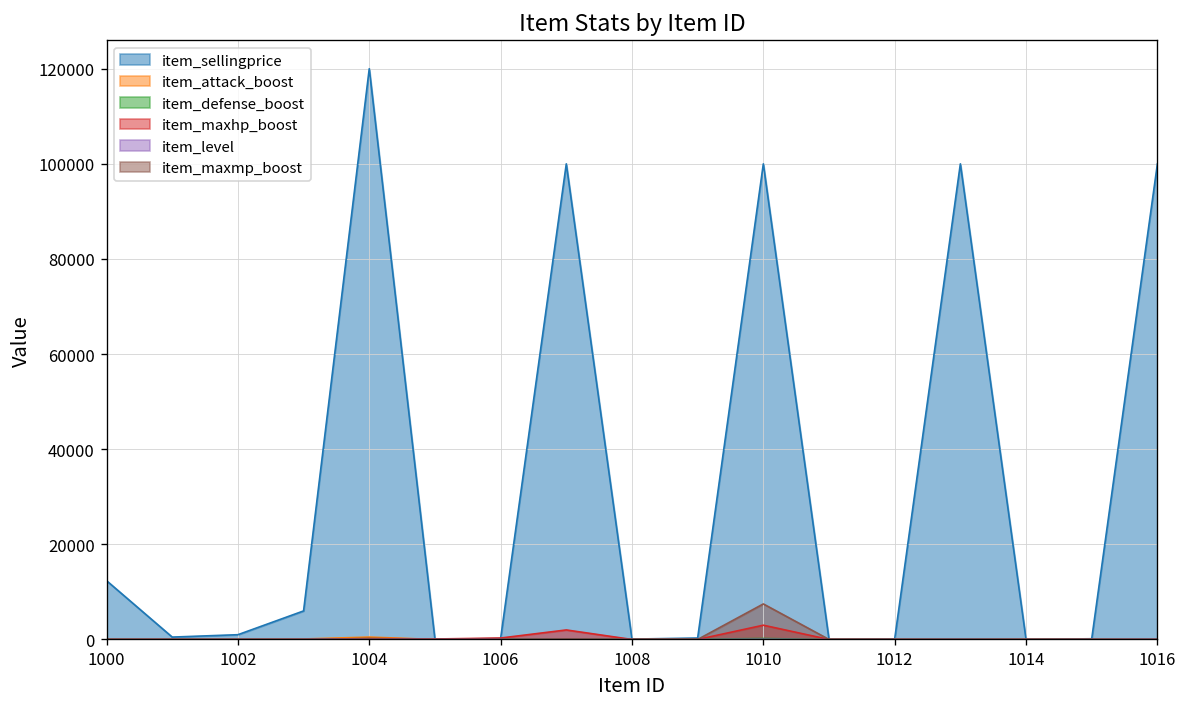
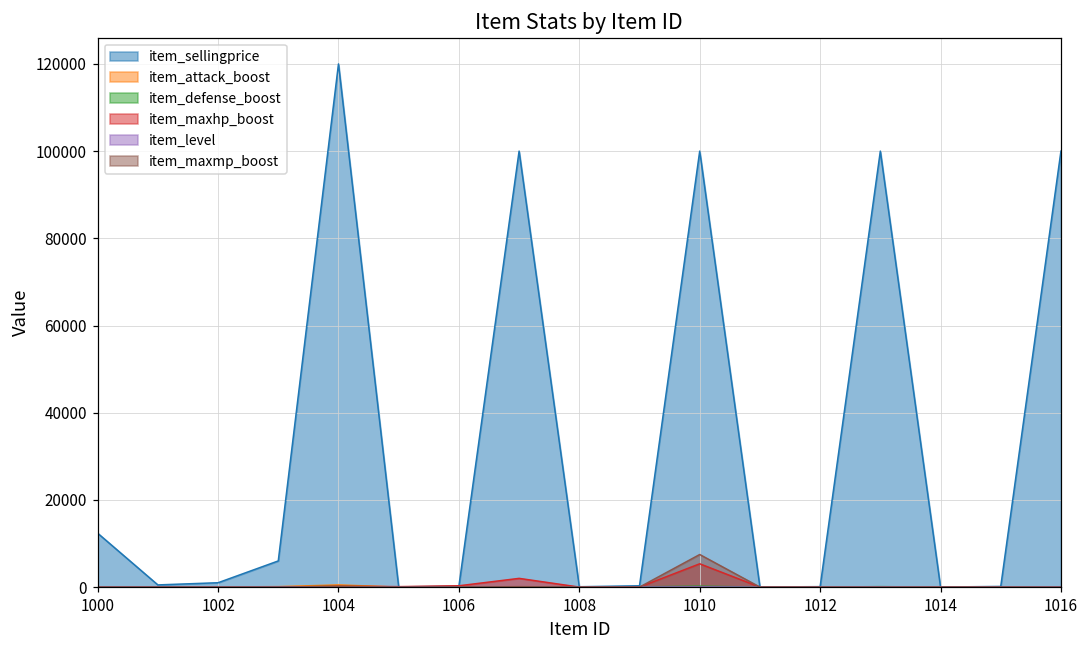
  {
    "item_sellingprice": {
      "1000": 12000,
      "1002": 1000,
      "1004": 120000,
      "1010": 100000,
      "1016": 100000
    },
    "item_maxhp_boost": {
-     "1010": 3000
+     "1010": 5000
    },
    "item_maxmp_boost": {
      "1010": 7000
    }
  }
